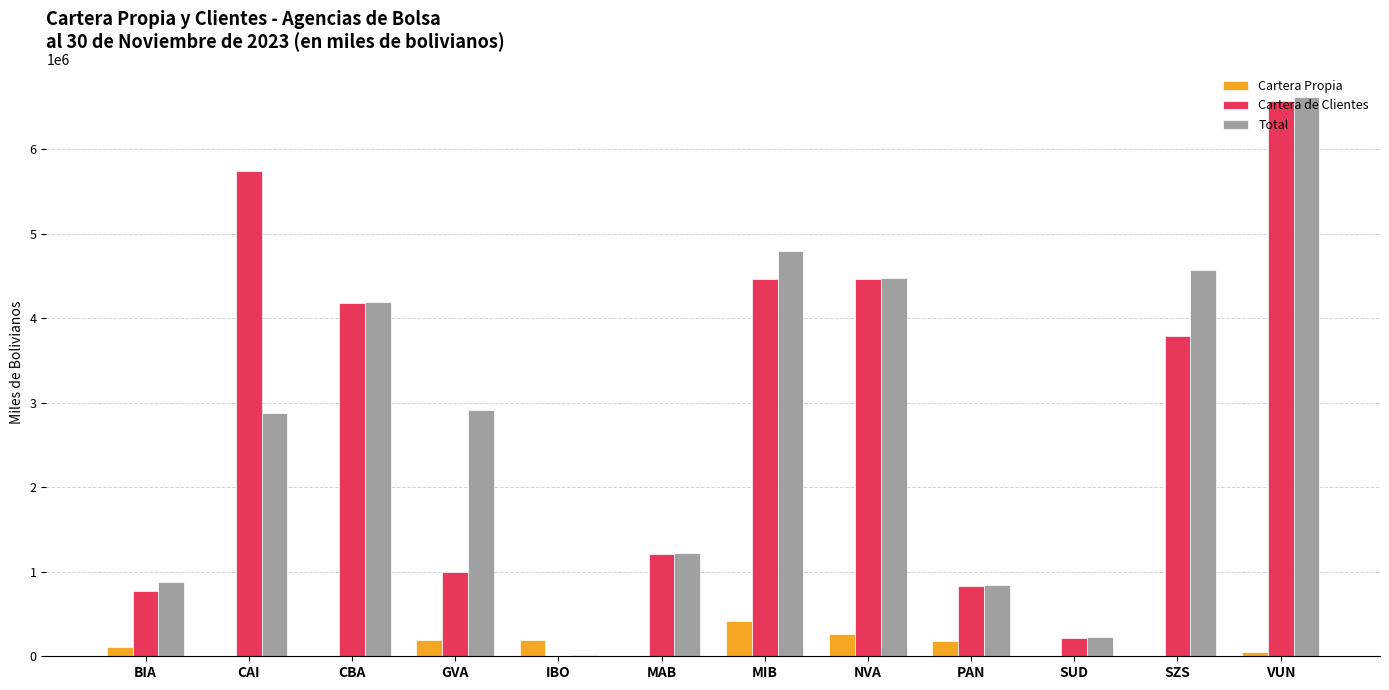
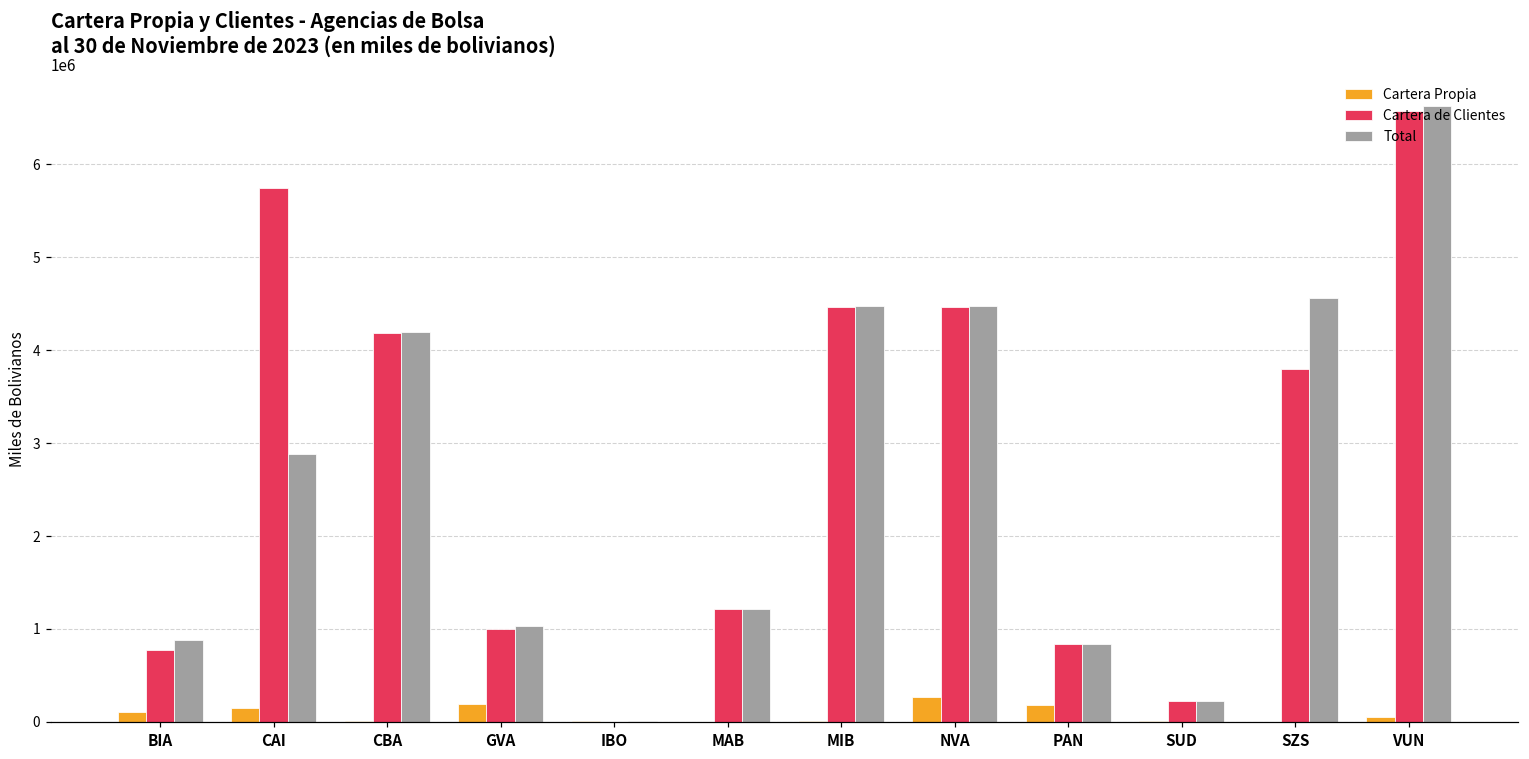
  {
    "Cartera Propia": {
      "BIA": 100000,
-     "CAI": 0,
+     "CAI": 200000,
      "GVA": 200000,
-     "IBO": 200000,
-     "MIB": 400000,
+     "IBO": 0,
+     "MIB": 0,
      "NVA": 300000,
      "PAN": 200000,
      "VUN": 100000
    },
    "Cartera de Clientes": {
      "BIA": 800000,
      "CAI": 5700000,
      "CBA": 4200000,
      "GVA": 1000000,
      "MAB": 1200000,
      "MIB": 4500000,
      "NVA": 4500000,
      "PAN": 800000,
      "SUD": 200000,
      "SZS": 3800000,
      "VUN": 6600000
    },
    "Total": {
      "BIA": 900000,
      "CAI": 2900000,
      "CBA": 4200000,
-     "GVA": 2900000,
+     "GVA": 1000000,
      "MAB": 1200000,
-     "MIB": 4800000,
+     "MIB": 4500000,
      "NVA": 4500000,
      "PAN": 800000,
      "SUD": 200000,
      "SZS": 4600000,
      "VUN": 6600000
    }
  }
